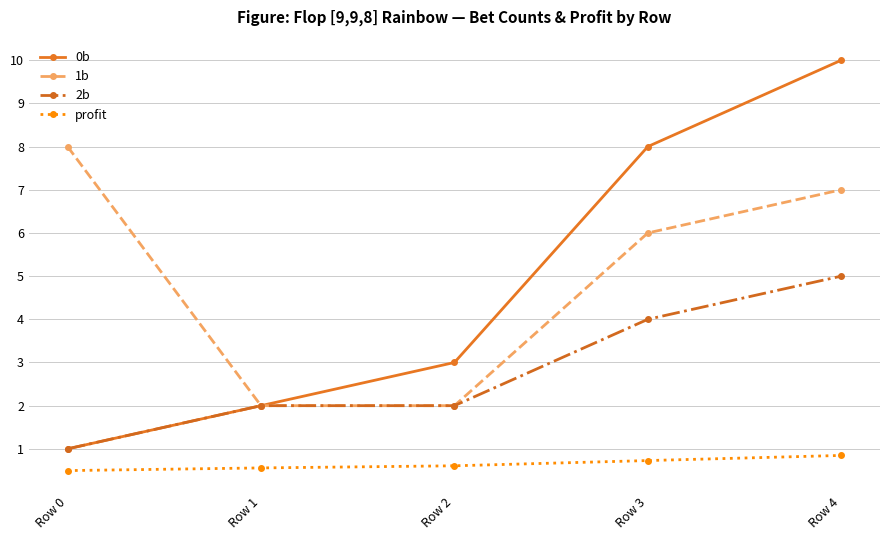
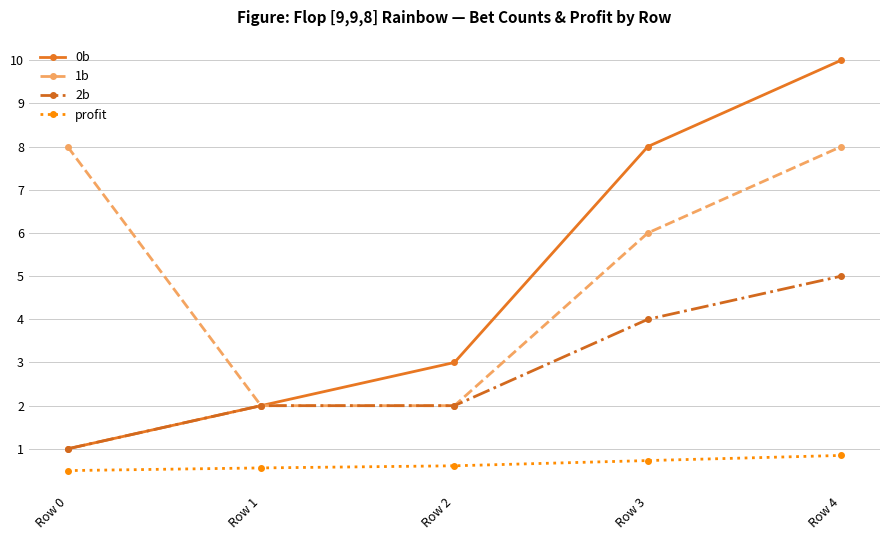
  {
    "1b": {
      "Row 0": 8,
      "Row 3": 6,
-     "Row 4": 7
+     "Row 4": 8
    }
  }
